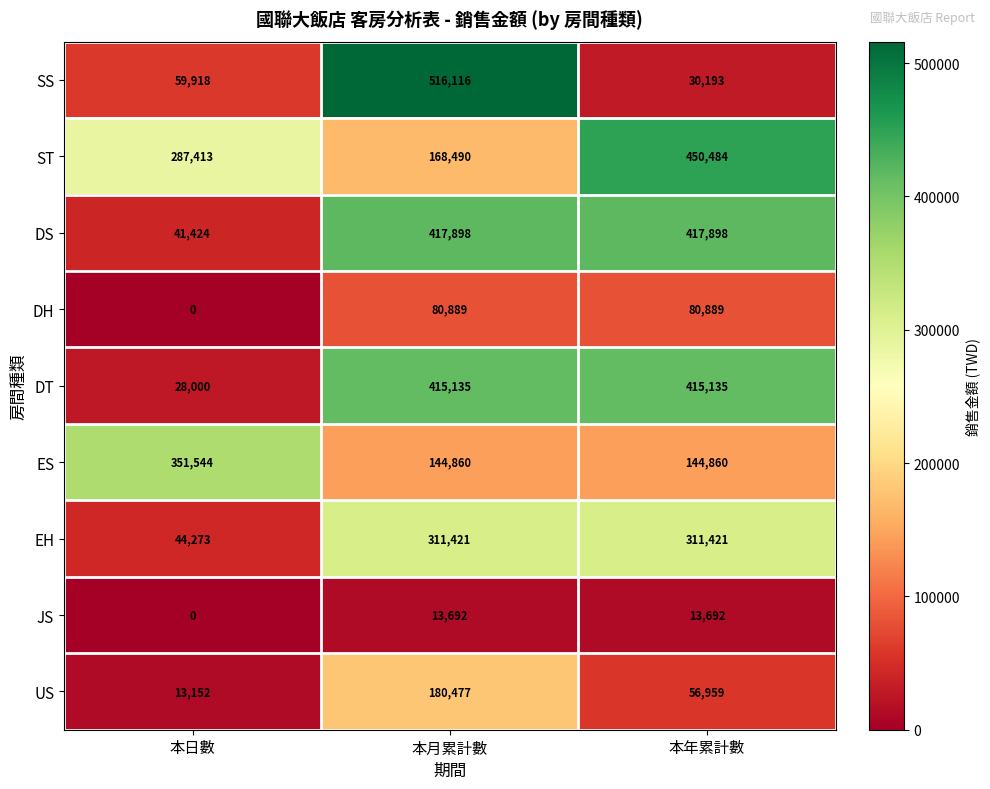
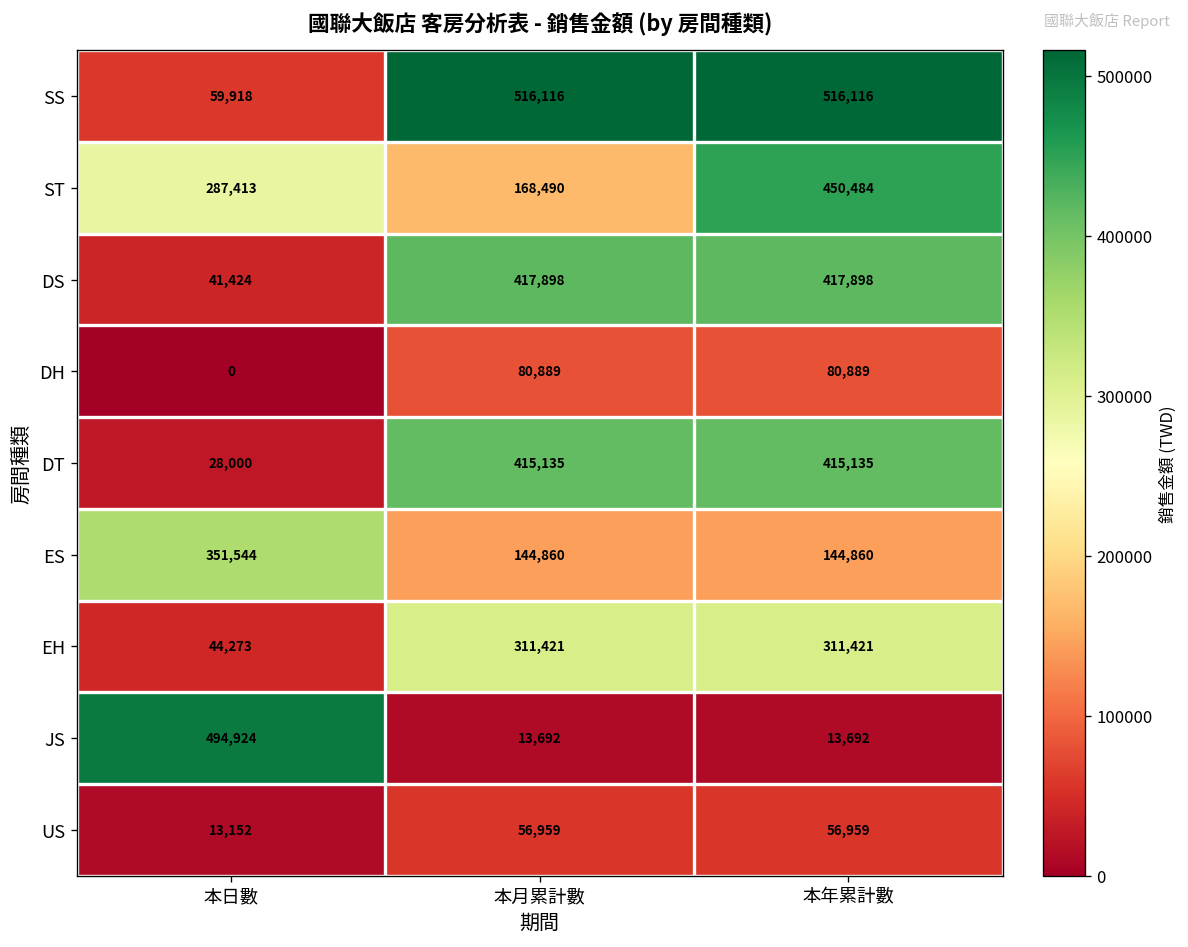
  {
    "SS": {
      "本日數": "59,918",
      "本月累計數": "516,116",
-     "本年累計數": "30,193"
+     "本年累計數": "516,116"
    },
    "ST": {
      "本日數": "287,413",
      "本月累計數": "168,490",
      "本年累計數": "450,484"
    },
    "DS": {
      "本日數": "41,424",
      "本月累計數": "417,898",
      "本年累計數": "417,898"
    },
    "DH": {
      "本日數": "0",
      "本月累計數": "80,889",
      "本年累計數": "80,889"
    },
    "DT": {
      "本日數": "28,000",
      "本月累計數": "415,135",
      "本年累計數": "415,135"
    },
    "ES": {
      "本日數": "351,544",
      "本月累計數": "144,860",
      "本年累計數": "144,860"
    },
    "EH": {
      "本日數": "44,273",
      "本月累計數": "311,421",
      "本年累計數": "311,421"
    },
    "JS": {
-     "本日數": "0",
+     "本日數": "494,924",
      "本月累計數": "13,692",
      "本年累計數": "13,692"
    },
    "US": {
      "本日數": "13,152",
-     "本月累計數": "180,477",
+     "本月累計數": "56,959",
      "本年累計數": "56,959"
    }
  }
